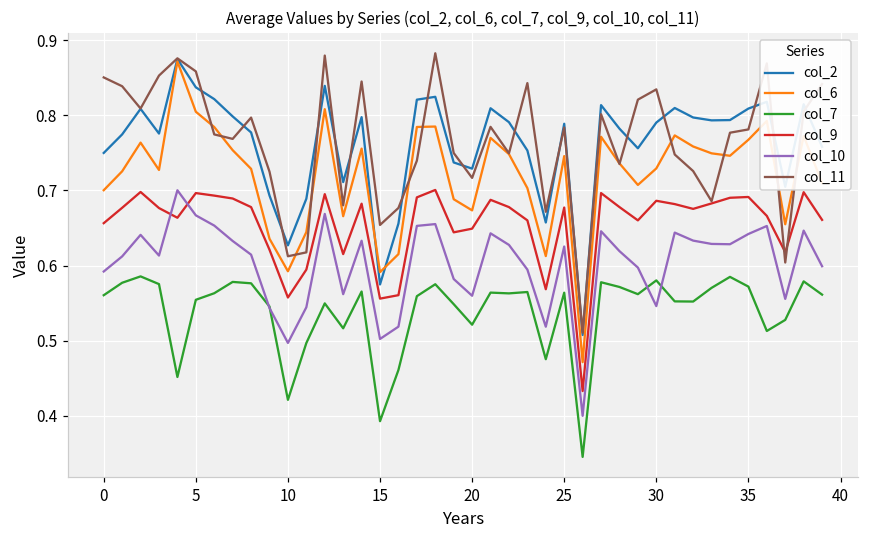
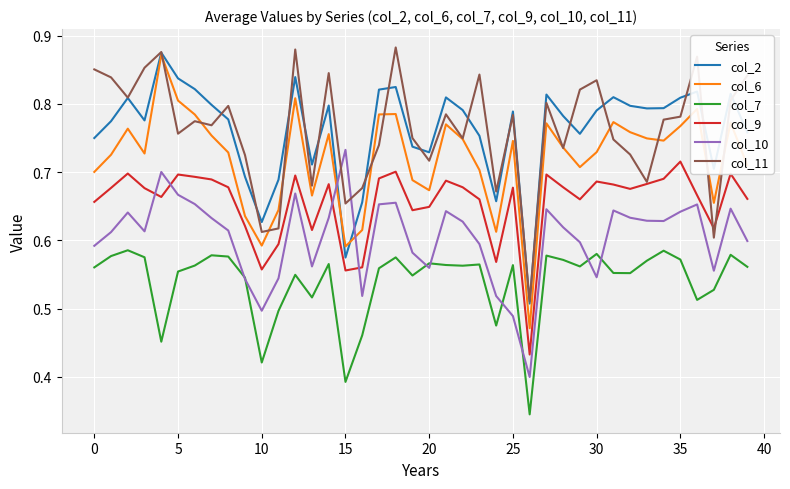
  {
    "col_2": {
      "0": 0.75,
      "5": 0.84,
      "10": 0.63,
      "15": 0.57,
      "20": 0.73,
      "25": 0.79,
      "30": 0.79,
      "35": 0.81
    },
    "col_6": {
      "0": 0.70,
      "5": 0.80,
      "10": 0.59,
      "15": 0.59,
      "20": 0.67,
      "25": 0.75,
      "30": 0.73,
      "35": 0.77
    },
    "col_7": {
      "0": 0.56,
      "5": 0.55,
      "10": 0.42,
      "15": 0.39,
-     "20": 0.52,
+     "20": 0.57,
      "25": 0.56,
      "30": 0.58,
      "35": 0.57
    },
    "col_9": {
      "0": 0.66,
      "5": 0.70,
      "10": 0.56,
      "15": 0.56,
      "20": 0.65,
      "25": 0.68,
      "30": 0.69,
-     "35": 0.69
+     "35": 0.72
    },
    "col_10": {
      "0": 0.59,
      "5": 0.67,
      "10": 0.50,
-     "15": 0.50,
+     "15": 0.73,
      "20": 0.56,
-     "25": 0.63,
+     "25": 0.49,
      "30": 0.55,
      "35": 0.64
    },
    "col_11": {
      "0": 0.85,
-     "5": 0.86,
+     "5": 0.76,
      "10": 0.61,
      "15": 0.65,
      "20": 0.72,
      "25": 0.78,
      "30": 0.83,
      "35": 0.78
    }
  }
